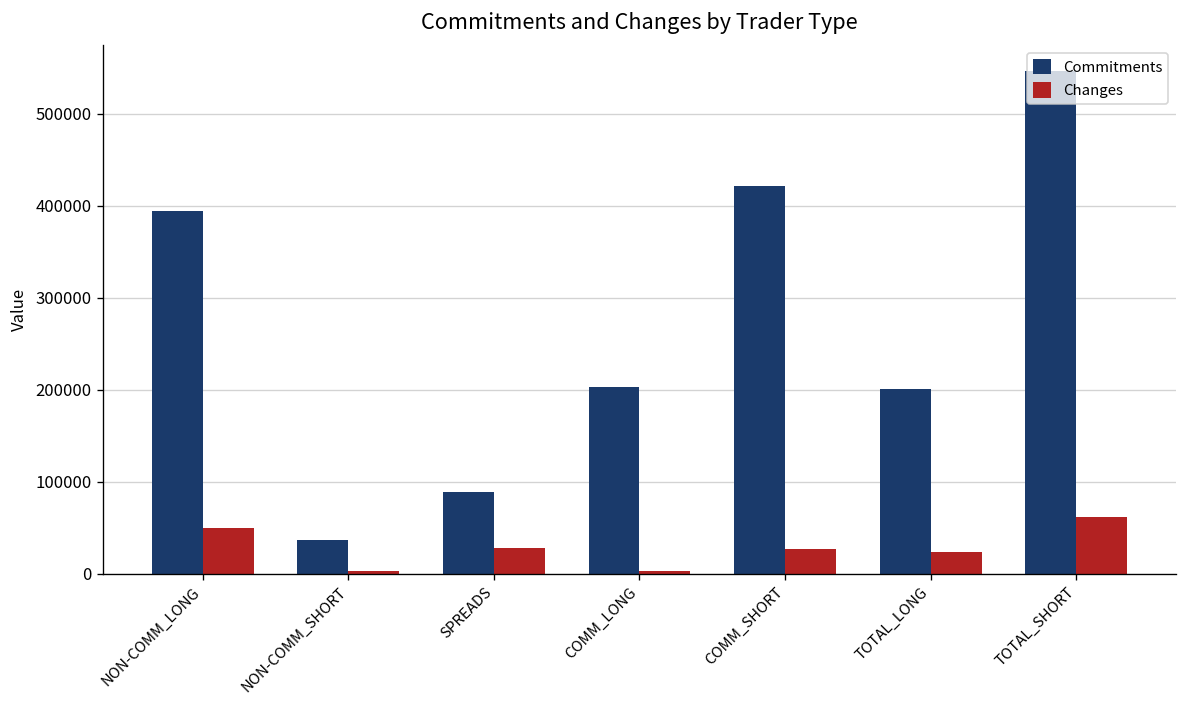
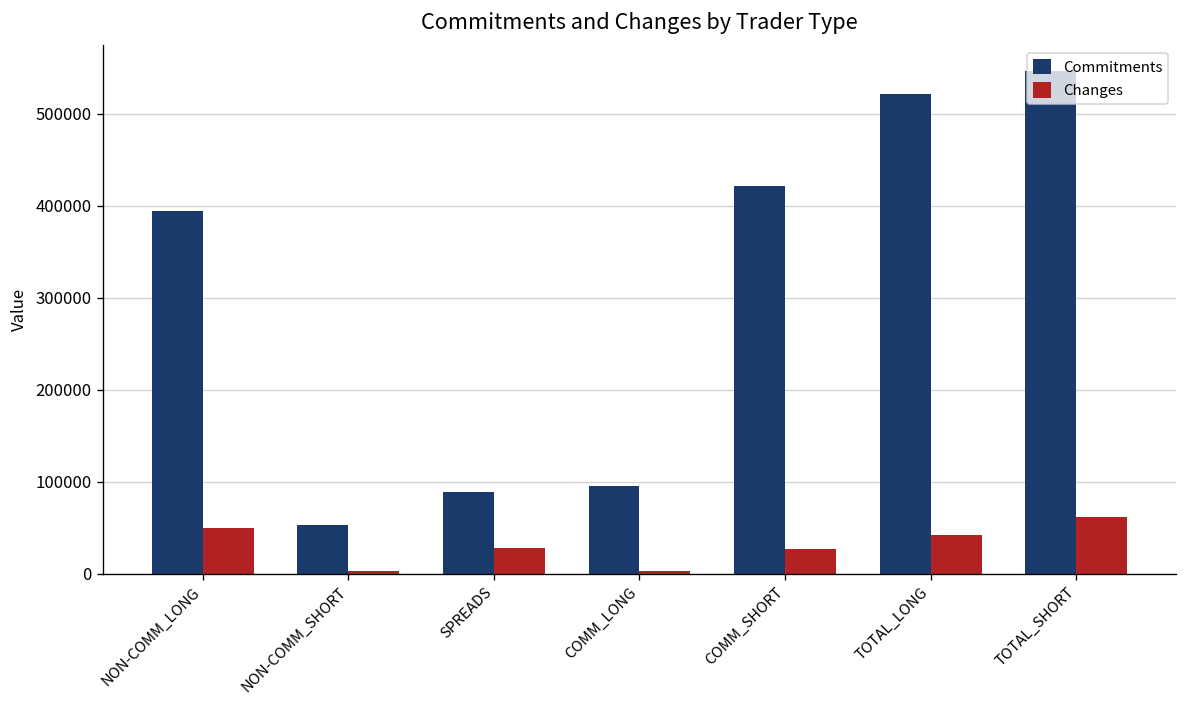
  {
    "Commitments": {
      "NON-COMM_LONG": 390000,
-     "NON-COMM_SHORT": 40000,
+     "NON-COMM_SHORT": 50000,
      "SPREADS": 90000,
-     "COMM_LONG": 200000,
+     "COMM_LONG": 100000,
      "COMM_SHORT": 420000,
-     "TOTAL_LONG": 200000
+     "TOTAL_LONG": 520000
    },
    "Changes": {
      "NON-COMM_LONG": 50000,
      "NON-COMM_SHORT": 0,
      "SPREADS": 30000,
      "COMM_SHORT": 30000,
-     "TOTAL_LONG": 20000,
+     "TOTAL_LONG": 40000,
      "TOTAL_SHORT": 60000
    }
  }
